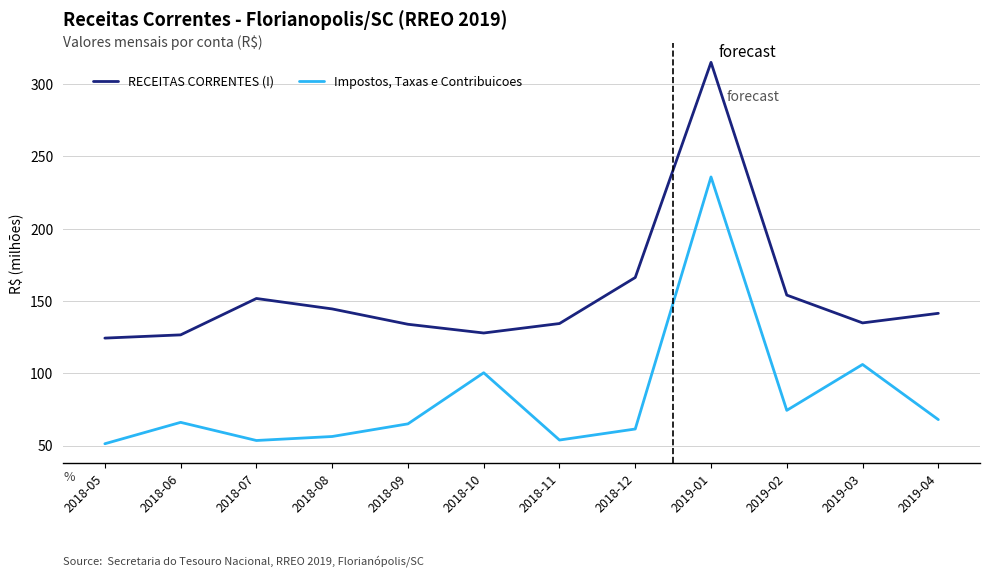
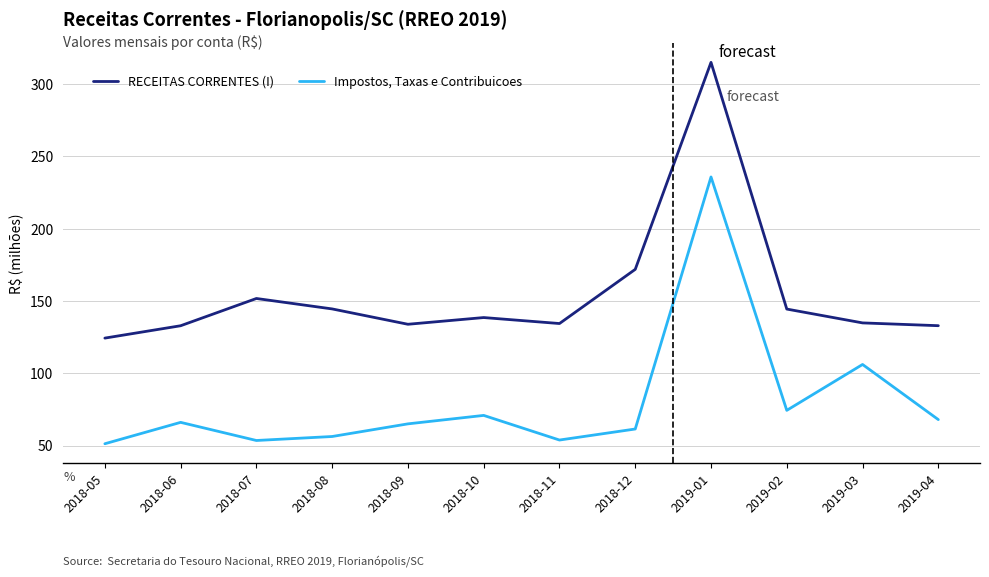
  {
    "RECEITAS CORRENTES (I)": {
      "2018-05": 124,
-     "2018-06": 127,
+     "2018-06": 133,
      "2018-07": 152,
      "2018-08": 145,
      "2018-09": 134,
-     "2018-10": 128,
+     "2018-10": 139,
      "2018-11": 134,
-     "2018-12": 166,
+     "2018-12": 172,
      "2019-01": 315,
-     "2019-02": 154,
+     "2019-02": 144,
      "2019-03": 135,
-     "2019-04": 142
+     "2019-04": 133
    },
    "Impostos, Taxas e Contribuicoes": {
      "2018-05": 51,
      "2018-06": 66,
      "2018-07": 54,
      "2018-08": 56,
      "2018-09": 65,
-     "2018-10": 100,
+     "2018-10": 71,
      "2018-11": 54,
      "2018-12": 62,
      "2019-01": 236,
      "2019-02": 74,
      "2019-03": 106,
      "2019-04": 68
    }
  }
